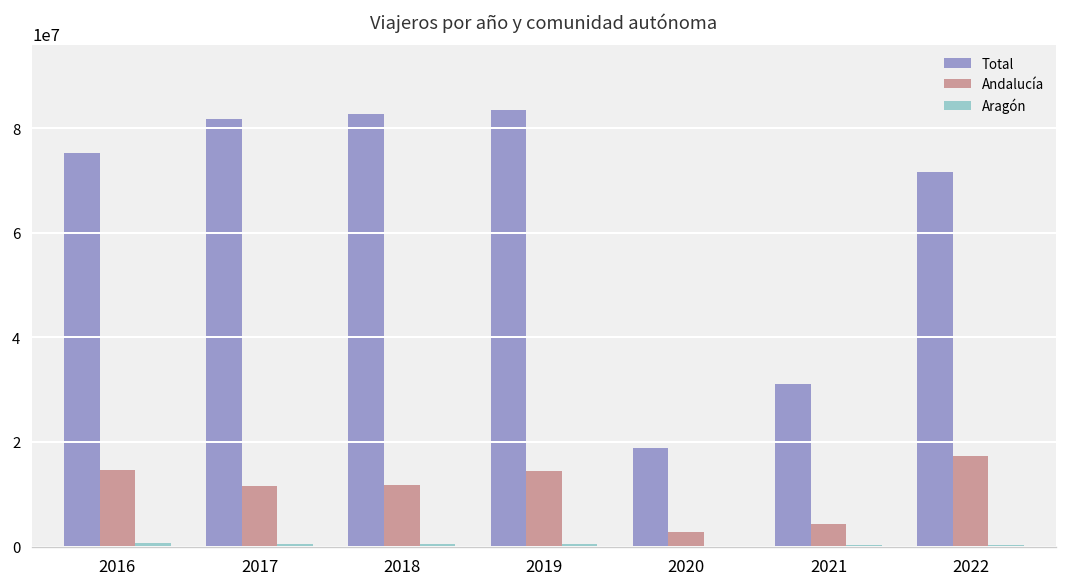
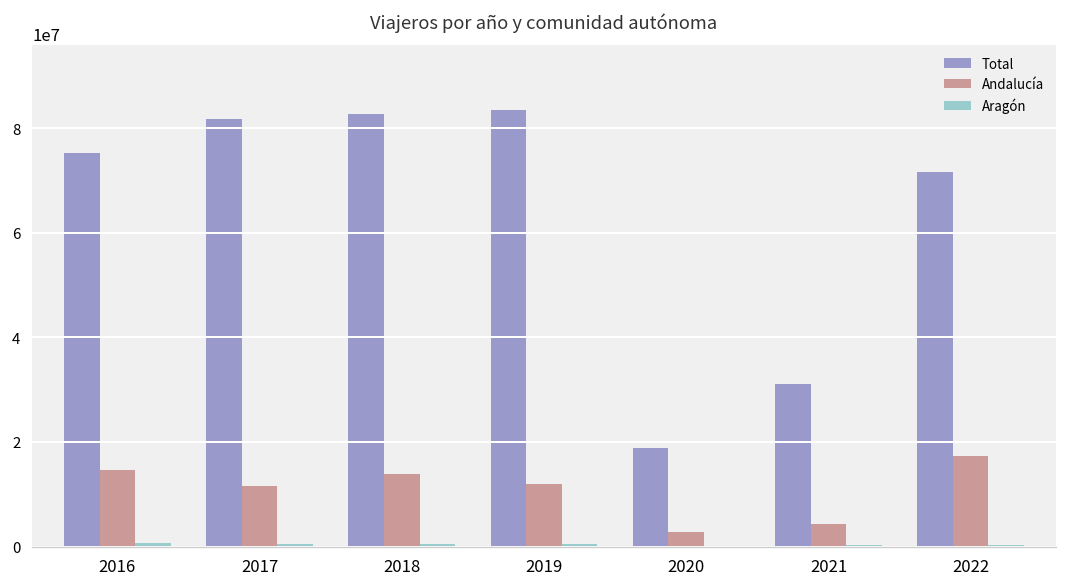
  {
    "Andalucía": {
      "2016": 15000000,
      "2017": 12000000,
-     "2018": 12000000,
-     "2019": 15000000,
+     "2018": 14000000,
+     "2019": 12000000,
      "2020": 3000000,
      "2021": 4000000,
      "2022": 17000000
    }
  }
